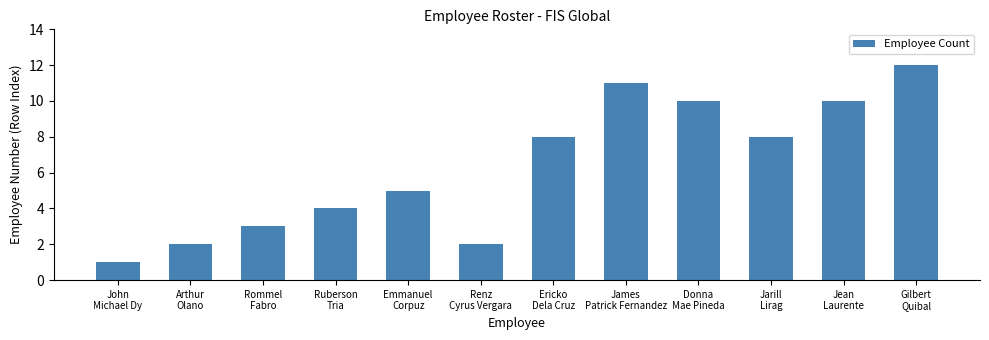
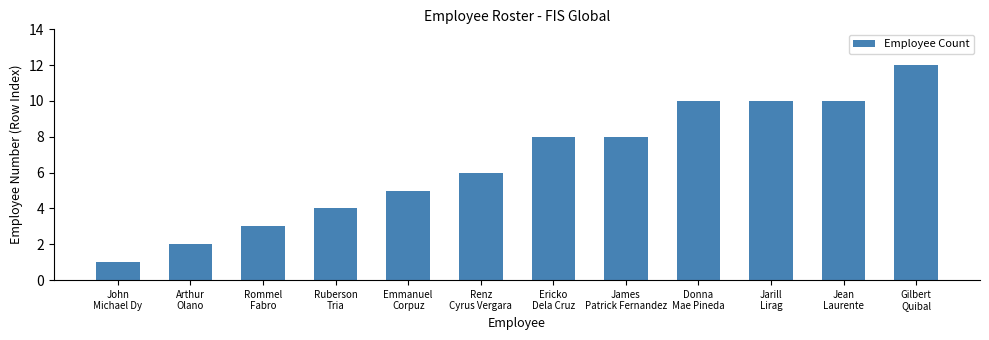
  {
    "John Michael Dy": 1,
    "Arthur Olano": 2,
    "Rommel Fabro": 3,
    "Ruberson Tria": 4,
    "Emmanuel Corpuz": 5,
-   "Renz Cyrus Vergara": 2,
+   "Renz Cyrus Vergara": 6,
    "Ericko Dela Cruz": 8,
-   "James Patrick Fernandez": 11,
+   "James Patrick Fernandez": 8,
    "Donna Mae Pineda": 10,
-   "Jarill Lirag": 8,
+   "Jarill Lirag": 10,
    "Jean Laurente": 10,
    "Gilbert Quibal": 12
  }
